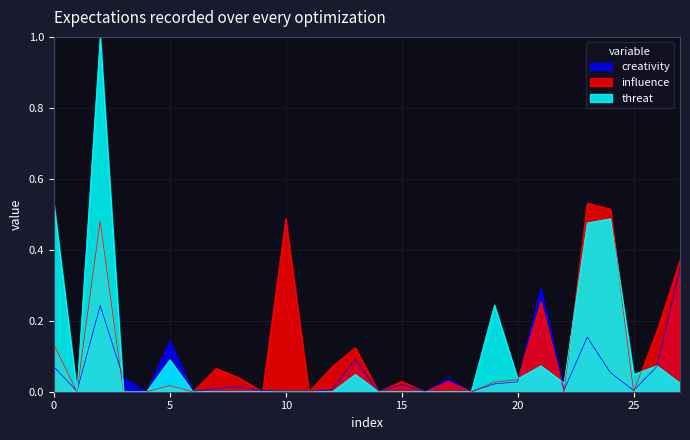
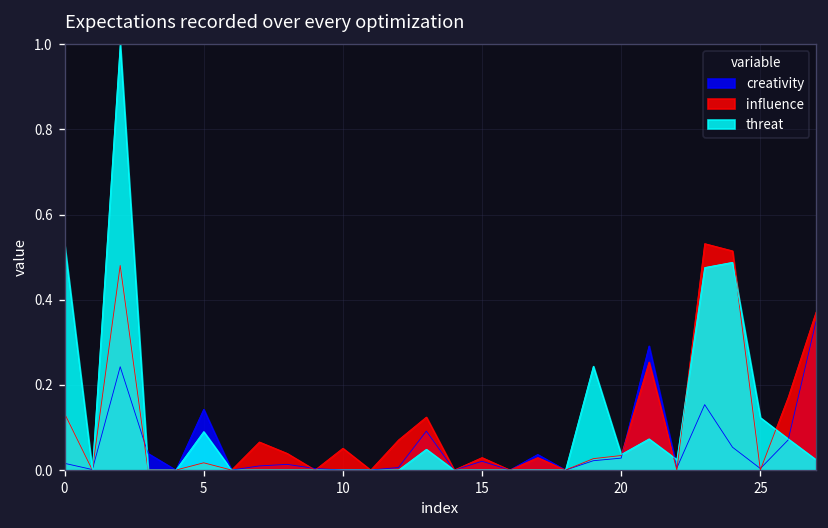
  {
    "creativity": {
-     "0": 0.07,
+     "0": 0.02,
      "5": 0.14,
      "15": 0.02
    },
    "influence": {
      "0": 0.13,
      "5": 0.02,
-     "10": 0.49,
+     "10": 0.05,
      "15": 0.03
    },
    "threat": {
      "0": 0.53,
      "5": 0.09,
      "15": 0.00,
-     "25": 0.05
+     "25": 0.12
    }
  }
